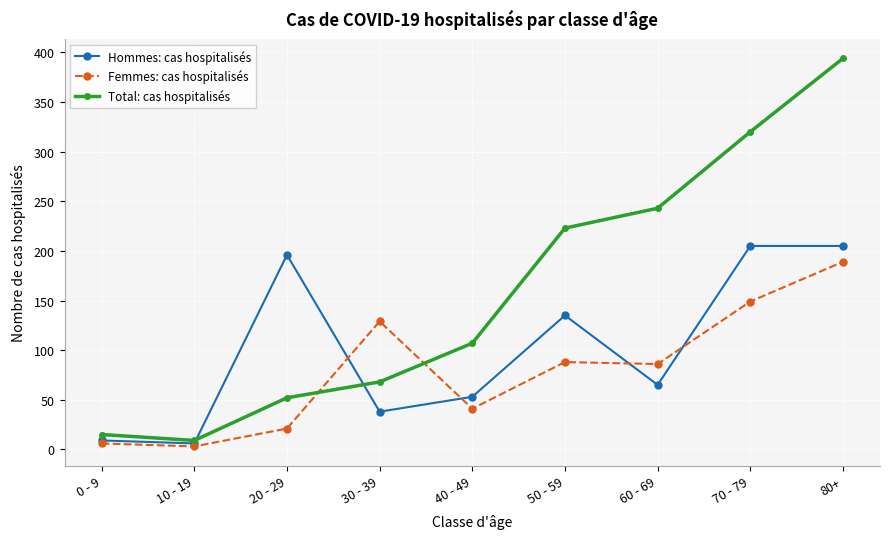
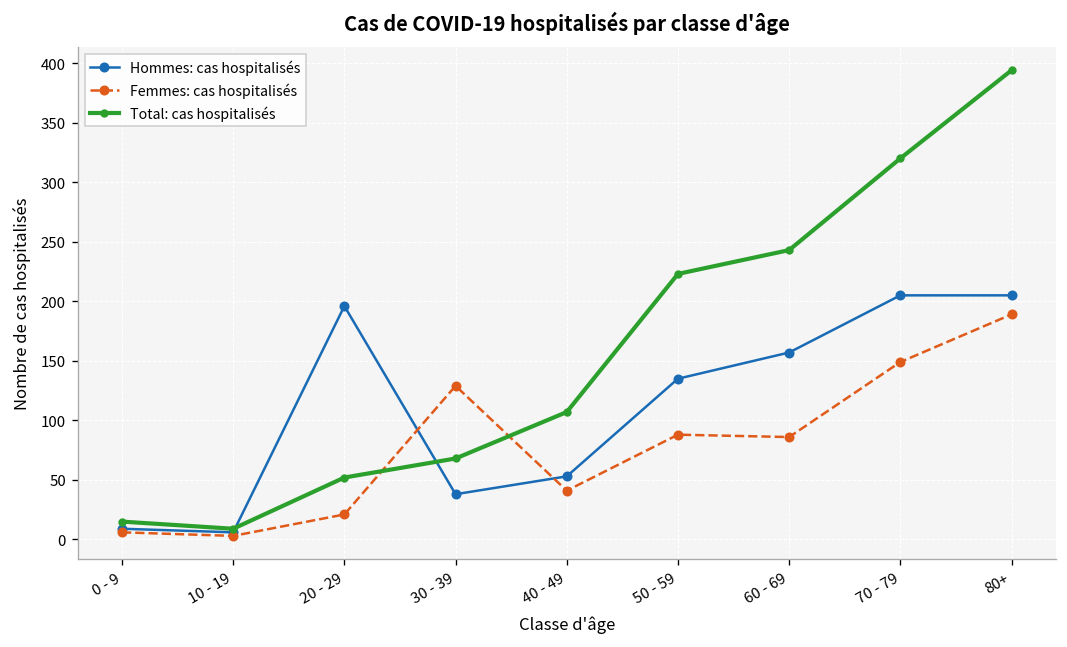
  {
    "Hommes: cas hospitalisés": {
      "0 - 9": 10,
      "10 - 19": 10,
      "20 - 29": 200,
      "30 - 39": 40,
      "40 - 49": 50,
      "50 - 59": 140,
-     "60 - 69": 70,
+     "60 - 69": 160,
      "70 - 79": 210,
      "80+": 210
    },
    "Femmes: cas hospitalisés": {
      "0 - 9": 10,
      "10 - 19": 0,
      "20 - 29": 20,
      "30 - 39": 130,
      "40 - 49": 40,
      "50 - 59": 90,
      "60 - 69": 90,
      "70 - 79": 150,
      "80+": 190
    },
    "Total: cas hospitalisés": {
      "0 - 9": 20,
      "10 - 19": 10,
      "20 - 29": 50,
      "30 - 39": 70,
      "40 - 49": 110,
      "50 - 59": 220,
      "60 - 69": 240,
      "70 - 79": 320,
      "80+": 390
    }
  }
